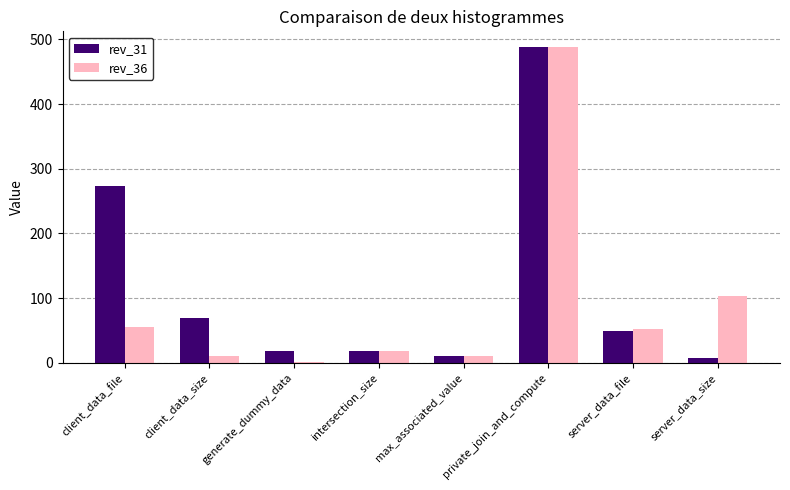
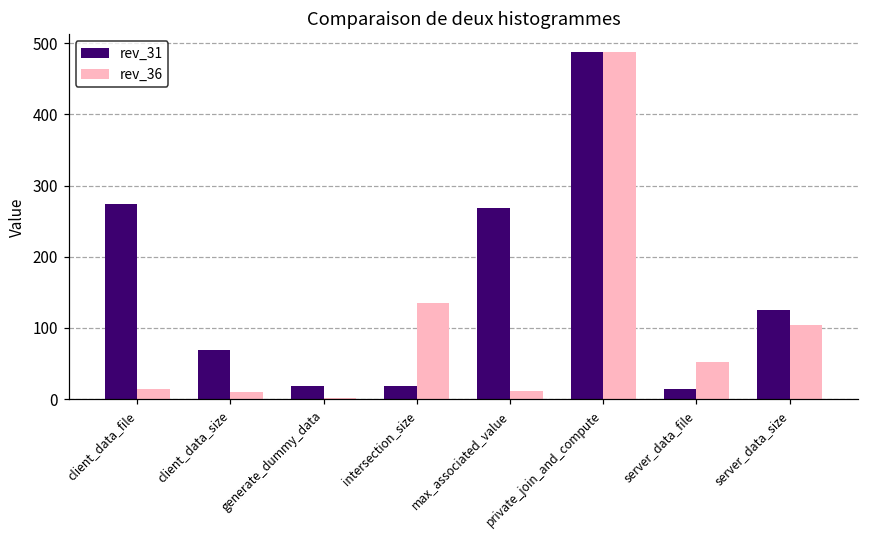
  {
    "rev_31": {
      "client_data_file": 270,
      "client_data_size": 70,
      "generate_dummy_data": 20,
      "intersection_size": 20,
-     "max_associated_value": 10,
+     "max_associated_value": 270,
      "private_join_and_compute": 490,
-     "server_data_file": 50,
-     "server_data_size": 10
+     "server_data_file": 10,
+     "server_data_size": 130
    },
    "rev_36": {
-     "client_data_file": 60,
+     "client_data_file": 10,
      "client_data_size": 10,
-     "intersection_size": 20,
+     "intersection_size": 140,
      "max_associated_value": 10,
      "private_join_and_compute": 490,
      "server_data_file": 50,
      "server_data_size": 100
    }
  }
